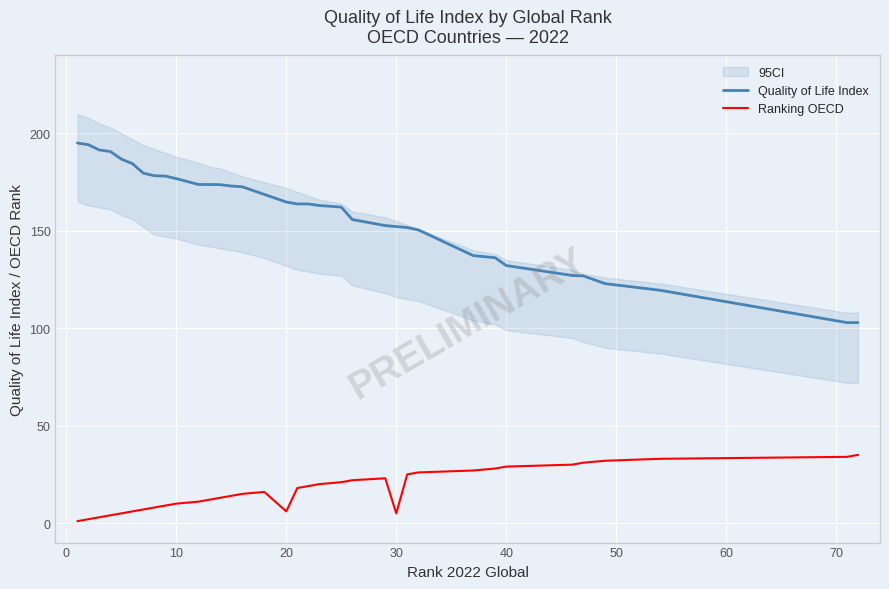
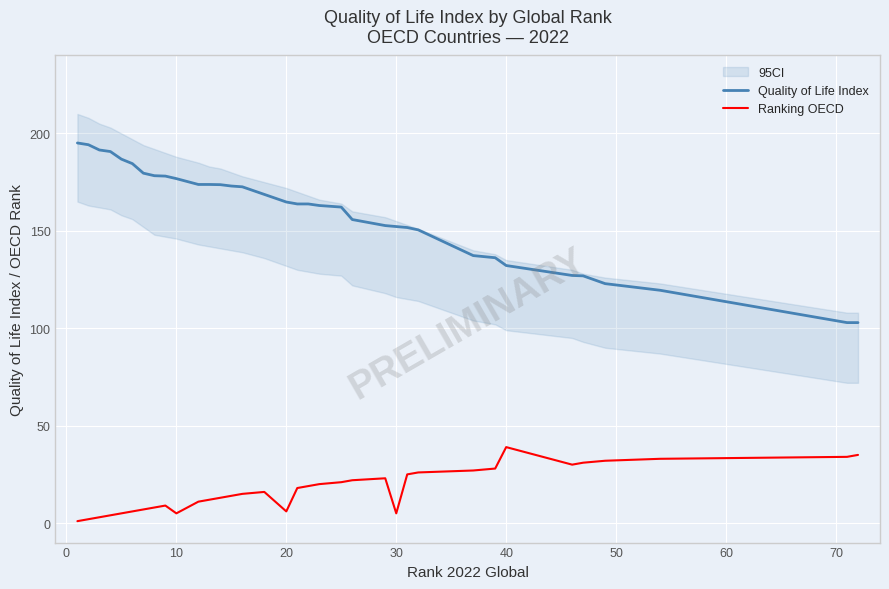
  {
    "Ranking OECD": {
-     "10": 10,
+     "10": 5,
      "20": 6,
      "30": 5,
-     "40": 29
+     "40": 39
    }
  }
